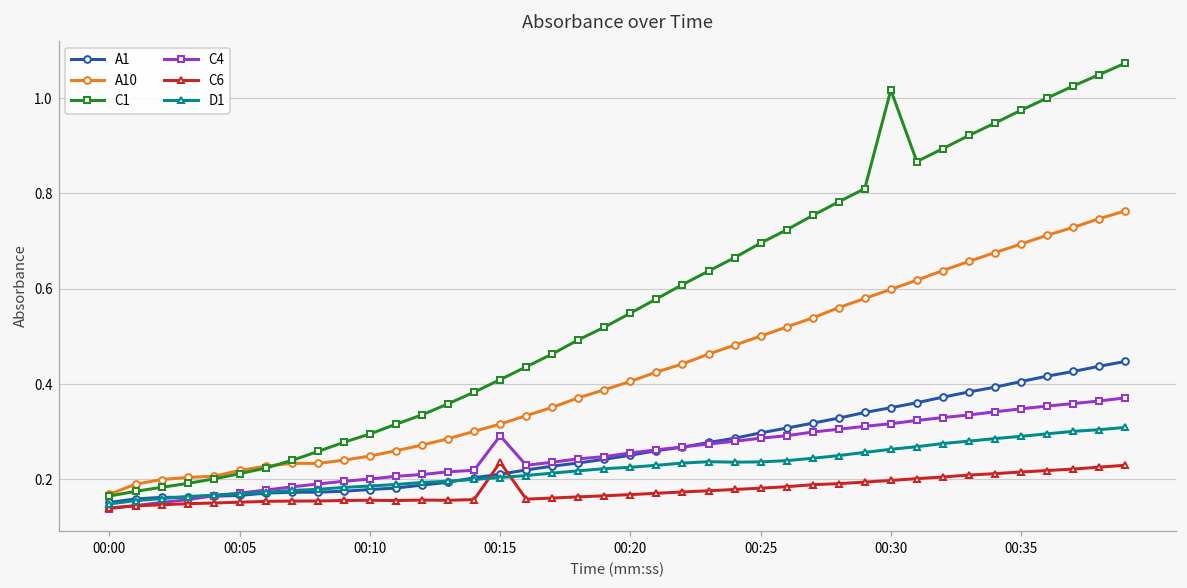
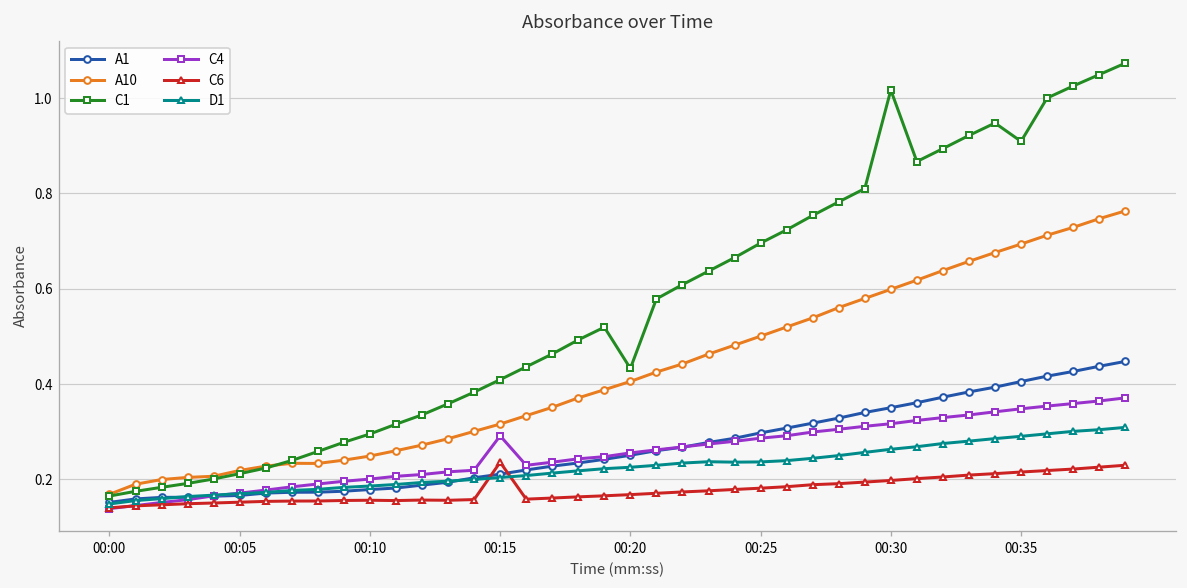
  {
    "A1": {
      "00:10": 0.18,
      "00:15": 0.21,
      "00:25": 0.30,
      "00:30": 0.35,
      "00:35": 0.41
    },
    "A10": {
      "00:05": 0.22,
      "00:10": 0.25,
      "00:15": 0.32,
      "00:20": 0.41,
      "00:25": 0.50,
      "00:30": 0.60,
      "00:35": 0.69
    },
    "C1": {
      "00:05": 0.21,
      "00:10": 0.30,
      "00:15": 0.41,
-     "00:20": 0.55,
+     "00:20": 0.43,
      "00:25": 0.70,
      "00:30": 1.02,
-     "00:35": 0.97
+     "00:35": 0.91
    },
    "C4": {
      "00:10": 0.20,
      "00:15": 0.29,
      "00:25": 0.29,
      "00:30": 0.32,
      "00:35": 0.35
    },
    "C6": {
      "00:05": 0.15,
      "00:10": 0.16,
      "00:15": 0.24,
      "00:20": 0.17,
      "00:25": 0.18,
      "00:30": 0.20,
      "00:35": 0.22
    },
    "D1": {
      "00:10": 0.19,
      "00:15": 0.20,
      "00:20": 0.23,
      "00:25": 0.24,
      "00:30": 0.26,
      "00:35": 0.29
    }
  }
